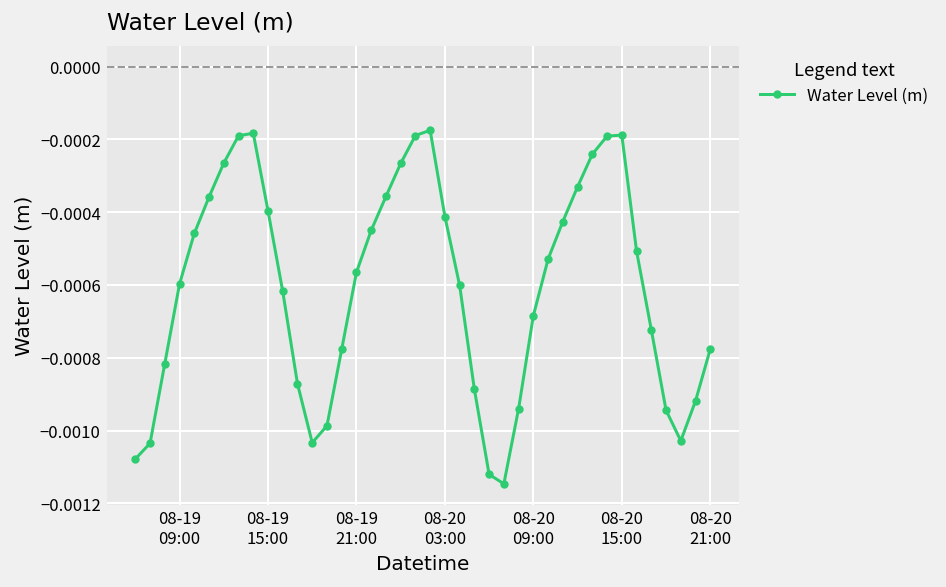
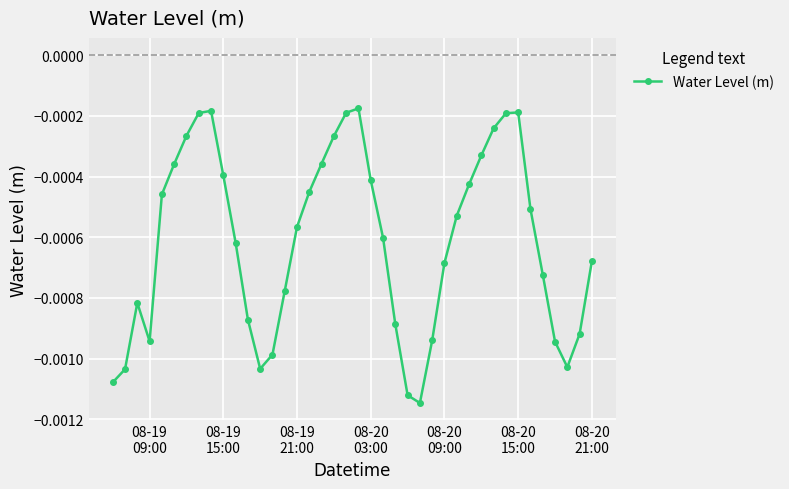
  {
-   "08-19 09:00": -0.00060,
+   "08-19 09:00": -0.00094,
    "08-19 15:00": -0.00040,
    "08-19 21:00": -0.00057,
    "08-20 03:00": -0.00041,
    "08-20 09:00": -0.00068,
    "08-20 15:00": -0.00019,
-   "08-20 21:00": -0.00078
+   "08-20 21:00": -0.00068
  }
